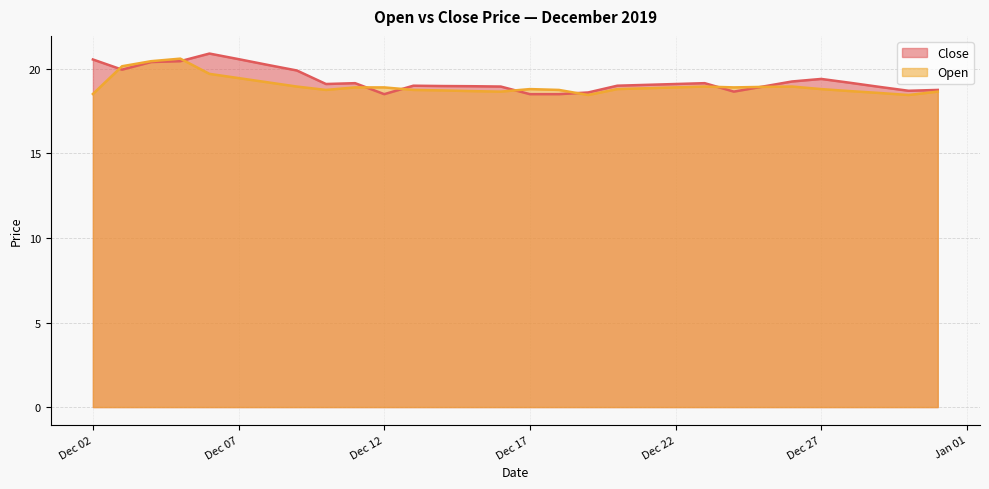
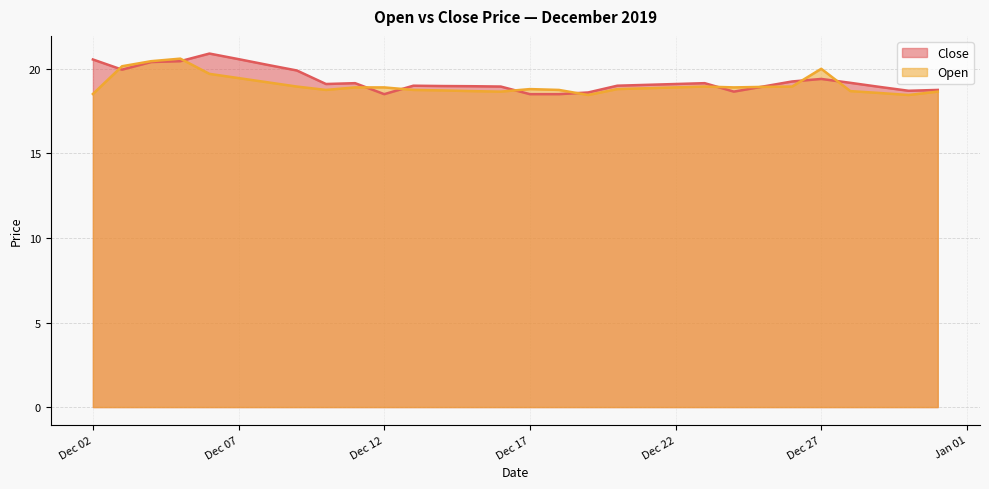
  {
    "Close": {
      "Dec 02": 20.6,
      "Dec 07": 20.6,
      "Dec 12": 18.5,
      "Dec 17": 18.5,
      "Dec 22": 19.1,
      "Dec 27": 19.4
    },
    "Open": {
      "Dec 02": 18.5,
      "Dec 07": 19.5,
      "Dec 12": 18.9,
      "Dec 17": 18.8,
      "Dec 22": 18.9,
-     "Dec 27": 18.8
+     "Dec 27": 20.0
    }
  }
